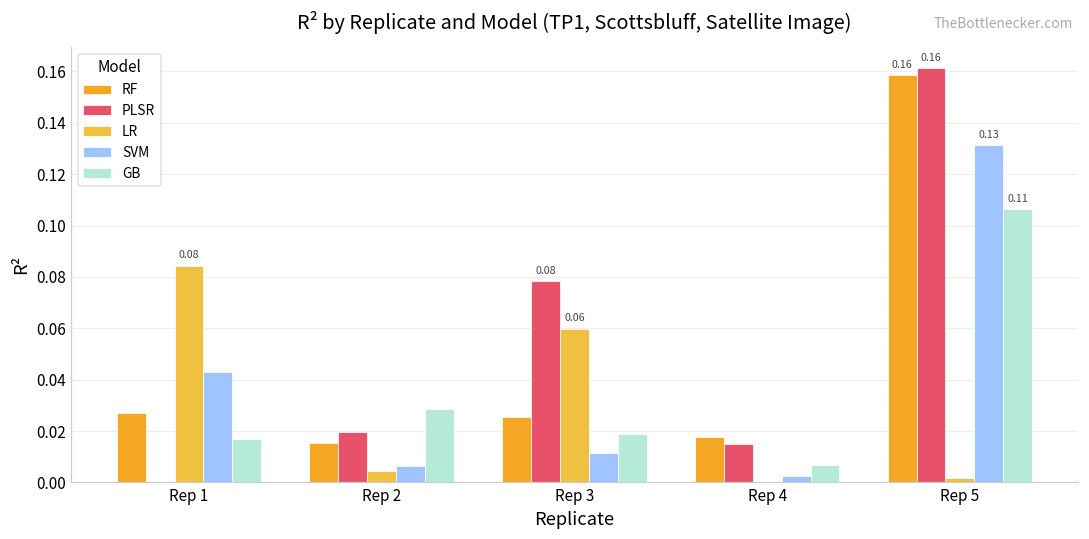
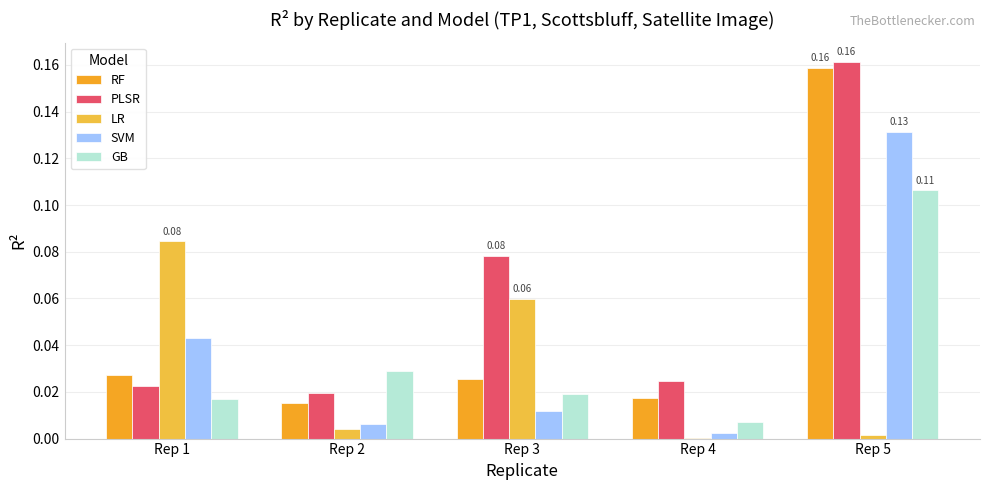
  {
    "PLSR": {
-     "Rep 1": 0.000,
+     "Rep 1": 0.022,
      "Rep 2": 0.020,
-     "Rep 4": 0.015
+     "Rep 4": 0.025
    }
  }
